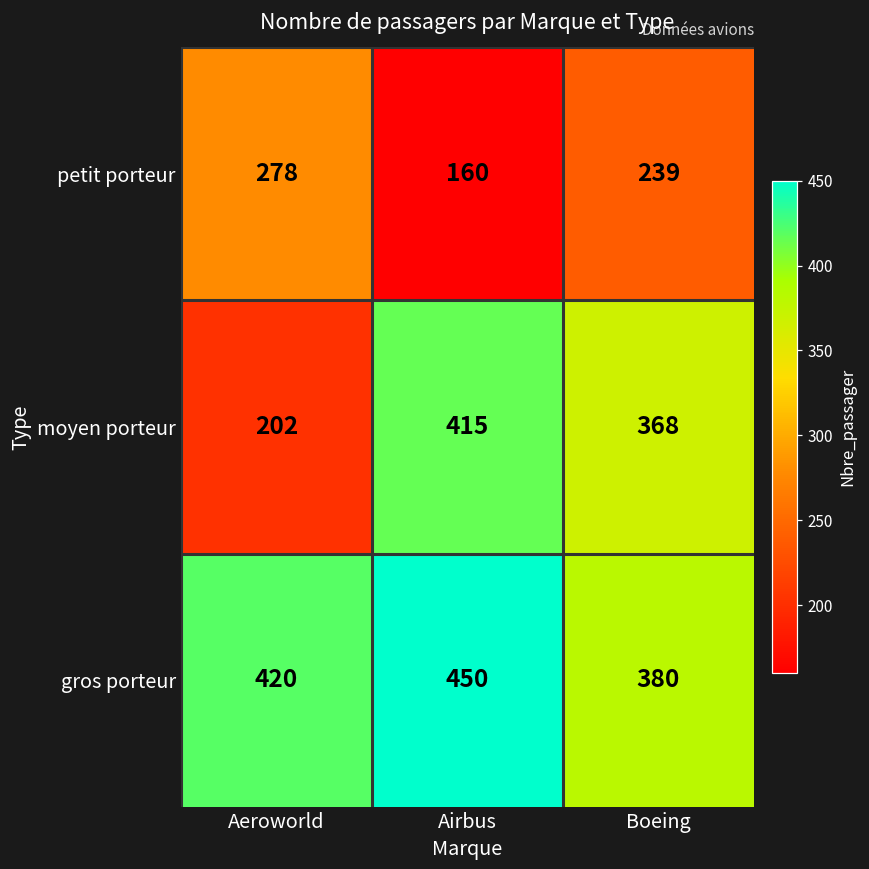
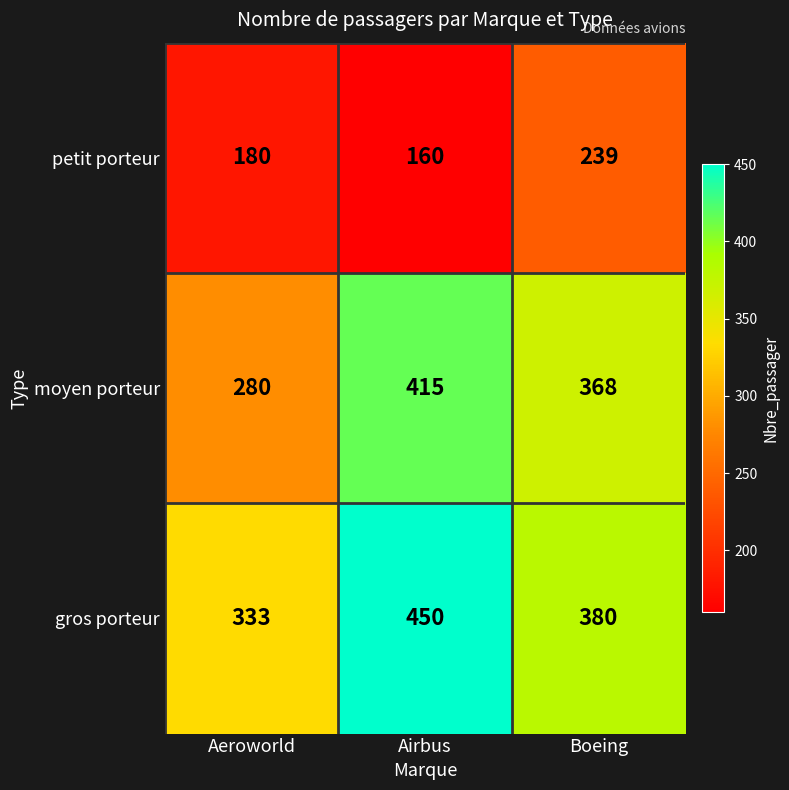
  {
    "petit porteur": {
-     "Aeroworld": 278,
+     "Aeroworld": 180,
      "Airbus": 160,
      "Boeing": 239
    },
    "moyen porteur": {
-     "Aeroworld": 202,
+     "Aeroworld": 280,
      "Airbus": 415,
      "Boeing": 368
    },
    "gros porteur": {
-     "Aeroworld": 420,
+     "Aeroworld": 333,
      "Airbus": 450,
      "Boeing": 380
    }
  }
